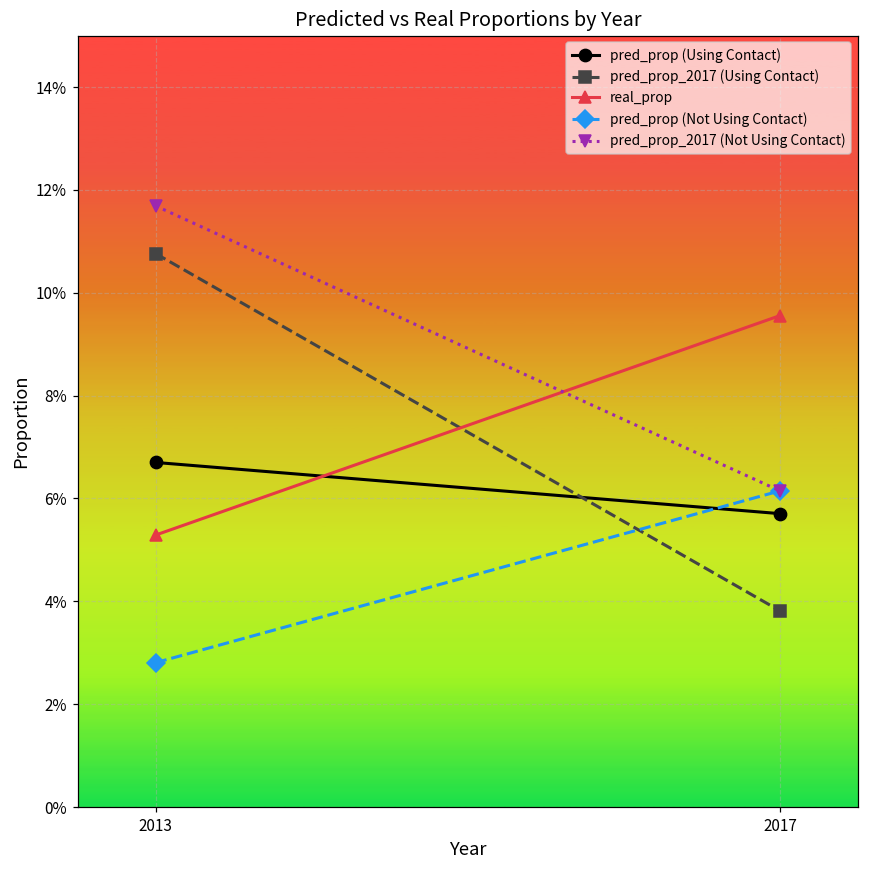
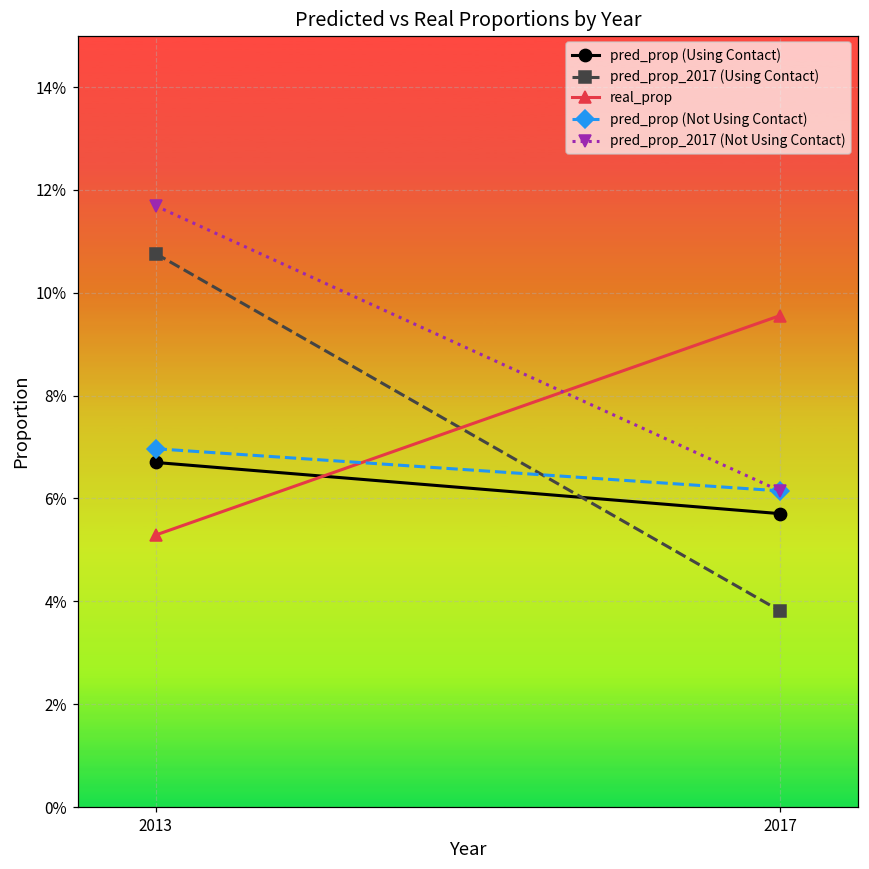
  {
    "pred_prop (Using Contact)": {
      "2013": "6.7%",
      "2017": "5.7%"
    },
    "pred_prop_2017 (Using Contact)": {
      "2013": "10.8%",
      "2017": "3.8%"
    },
    "pred_prop (Not Using Contact)": {
-     "2013": "2.8%"
+     "2013": "7.0%"
    },
    "pred_prop_2017 (Not Using Contact)": {
      "2013": "11.7%"
    }
  }
